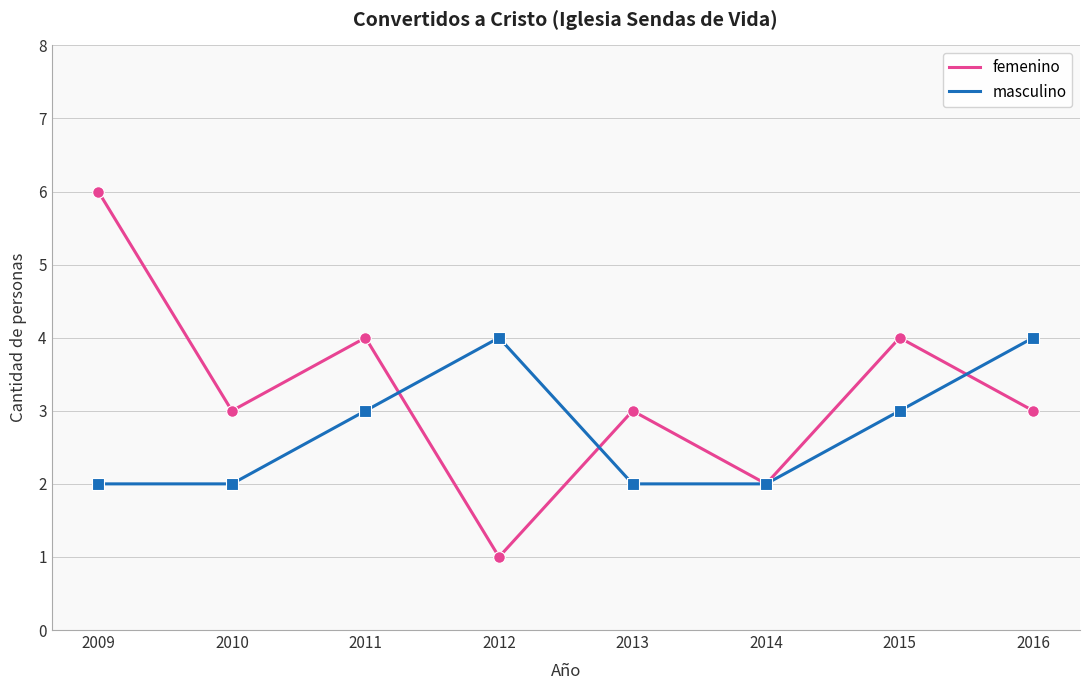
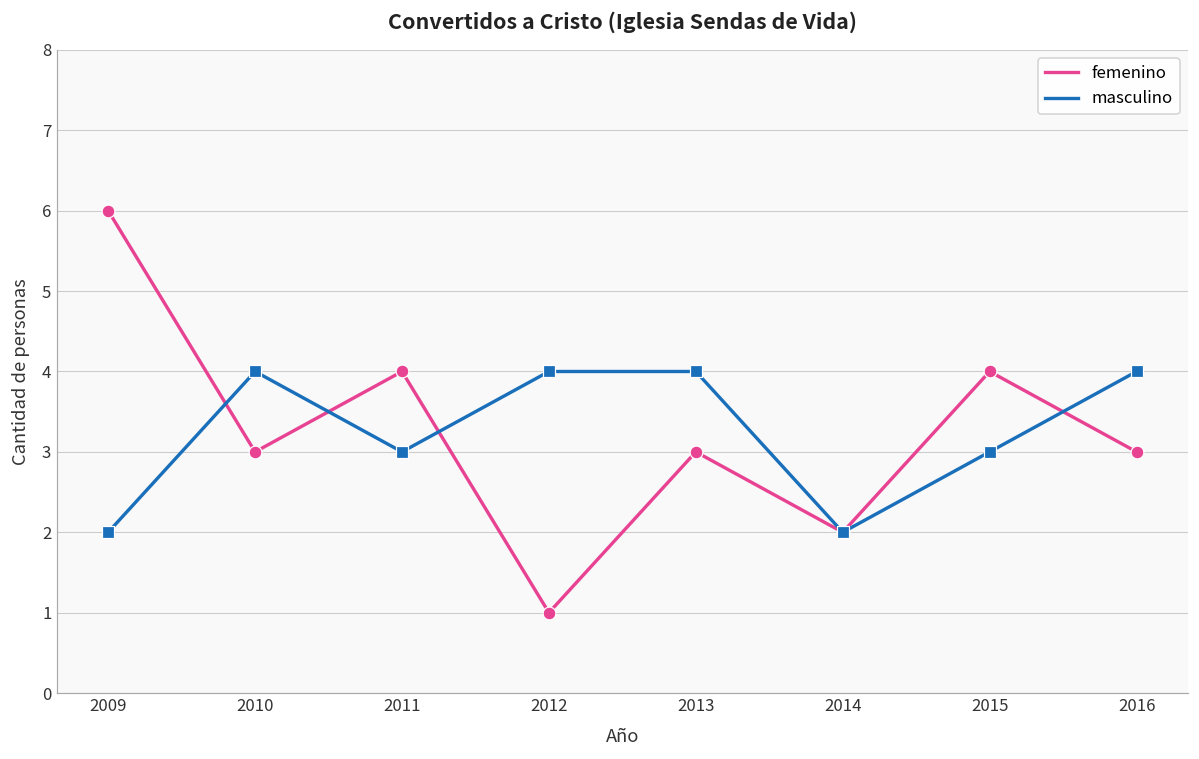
  {
    "femenino": {
      "2009": 6,
      "2010": 3,
      "2011": 4,
      "2012": 1,
      "2013": 3,
      "2015": 4,
      "2016": 3
    },
    "masculino": {
      "2009": 2,
-     "2010": 2,
+     "2010": 4,
      "2011": 3,
      "2012": 4,
-     "2013": 2,
+     "2013": 4,
      "2015": 3,
      "2016": 4
    }
  }
